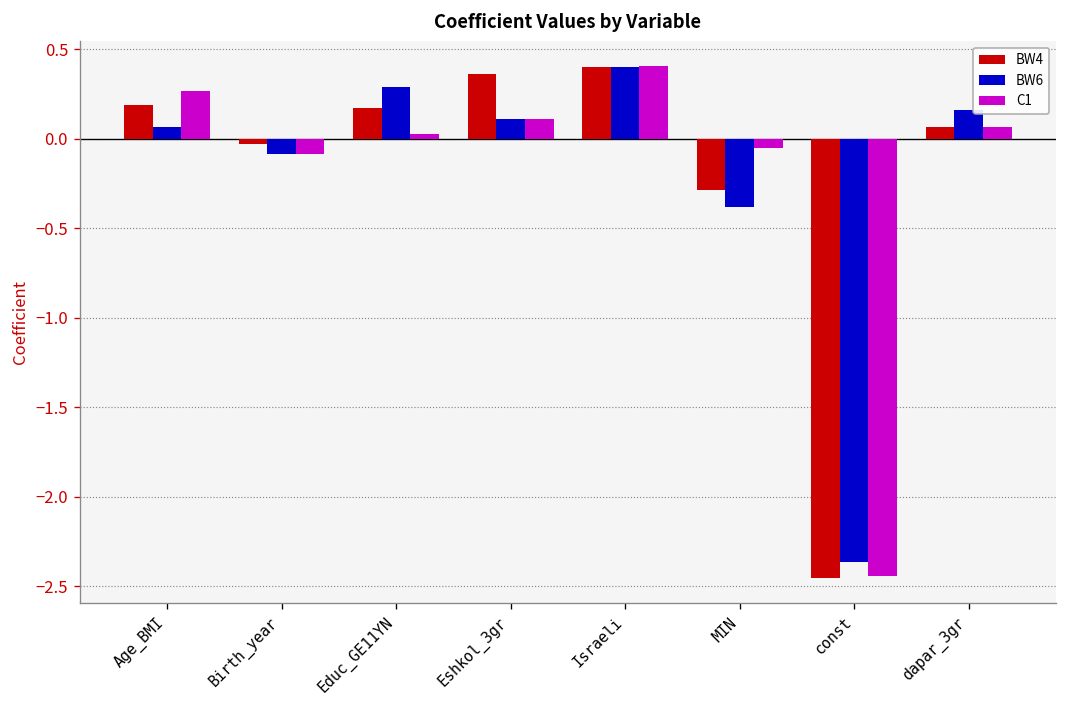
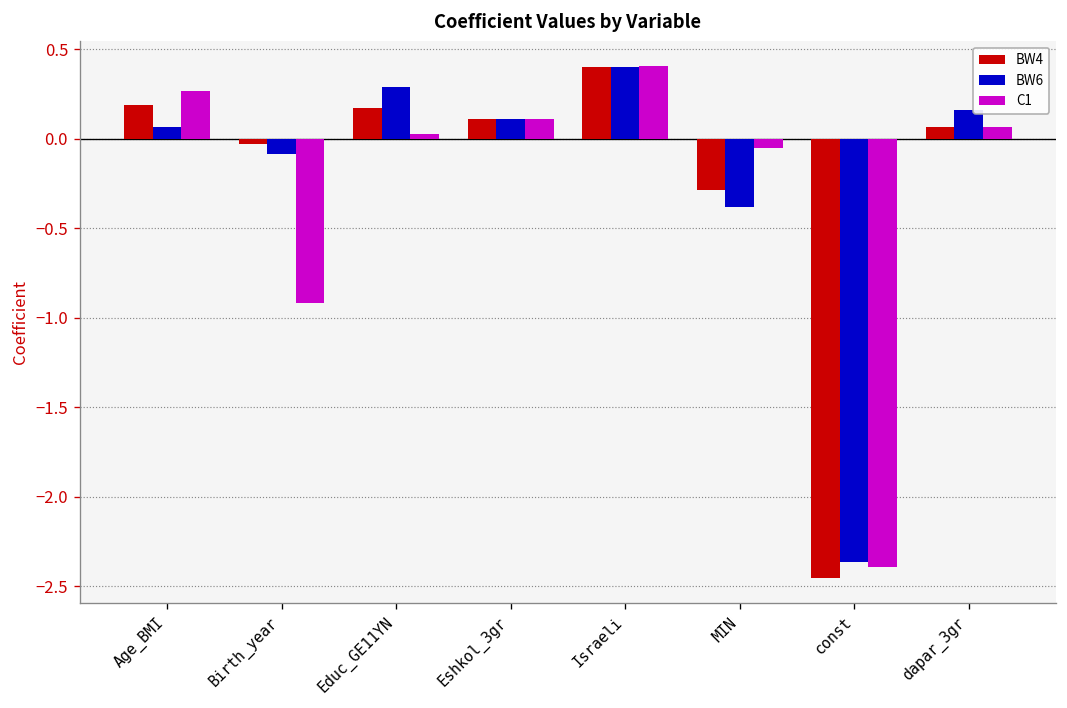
  {
    "BW4": {
      "Age_BMI": 0.19,
      "Birth_year": -0.03,
      "Educ_GE11YN": 0.17,
-     "Eshkol_3gr": 0.36,
+     "Eshkol_3gr": 0.11,
      "Israeli": 0.40,
      "MIN": -0.28,
      "const": -2.45,
      "dapar_3gr": 0.06
    },
    "BW6": {
      "Age_BMI": 0.07,
      "Birth_year": -0.09,
      "Educ_GE11YN": 0.29,
      "Eshkol_3gr": 0.11,
      "Israeli": 0.40,
      "MIN": -0.38,
      "const": -2.37,
      "dapar_3gr": 0.16
    },
    "C1": {
      "Age_BMI": 0.27,
-     "Birth_year": -0.09,
+     "Birth_year": -0.92,
      "Educ_GE11YN": 0.03,
      "Eshkol_3gr": 0.11,
      "Israeli": 0.40,
      "MIN": -0.05,
-     "const": -2.44,
+     "const": -2.39,
      "dapar_3gr": 0.06
    }
  }
